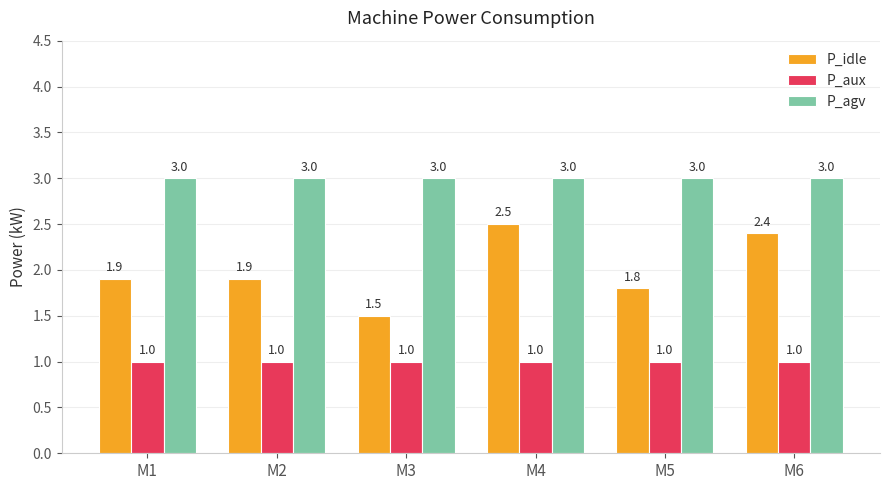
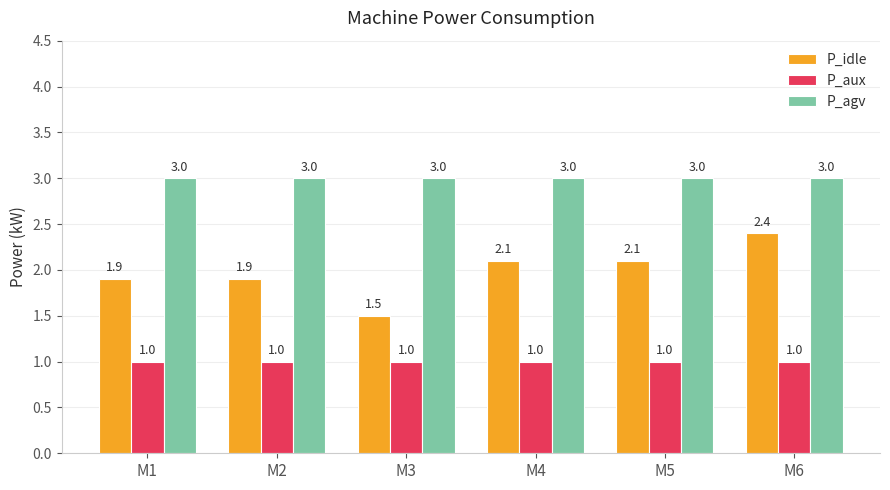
  {
    "P_idle": {
      "M1": 1.9,
      "M2": 1.9,
      "M3": 1.5,
-     "M4": 2.5,
-     "M5": 1.8,
+     "M4": 2.1,
+     "M5": 2.1,
      "M6": 2.4
    },
    "P_aux": {
      "M1": 1.0,
      "M2": 1.0,
      "M3": 1.0,
      "M4": 1.0,
      "M5": 1.0,
      "M6": 1.0
    },
    "P_agv": {
      "M1": 3.0,
      "M2": 3.0,
      "M3": 3.0,
      "M4": 3.0,
      "M5": 3.0,
      "M6": 3.0
    }
  }
